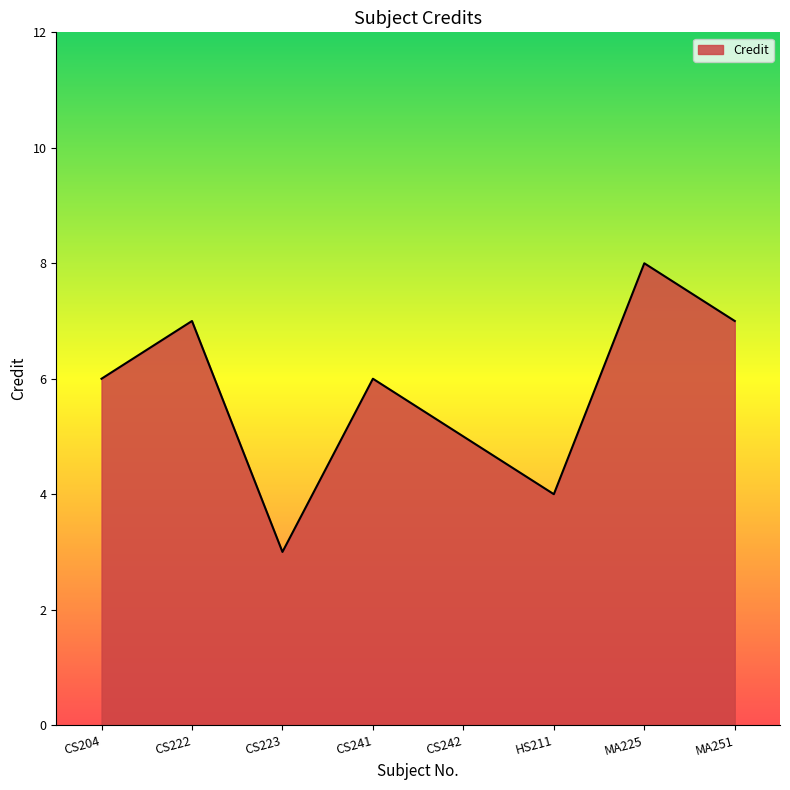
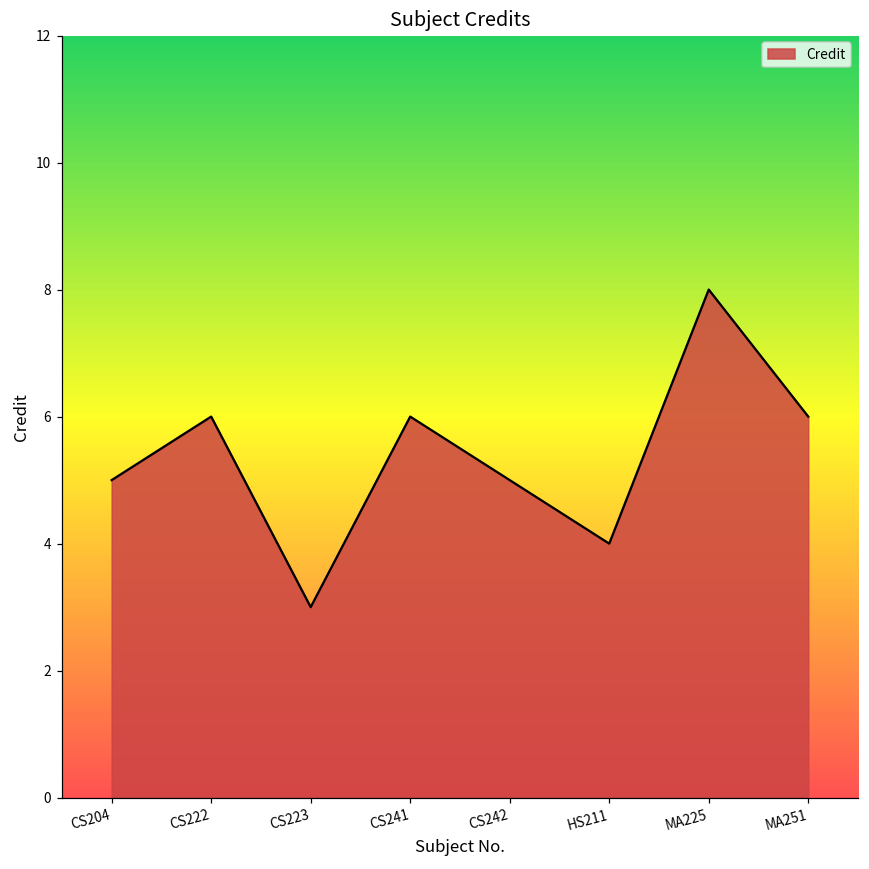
  {
-   "CS204": 6,
-   "CS222": 7,
+   "CS204": 5,
+   "CS222": 6,
    "CS223": 3,
    "CS241": 6,
    "CS242": 5,
    "HS211": 4,
    "MA225": 8,
-   "MA251": 7
+   "MA251": 6
  }
